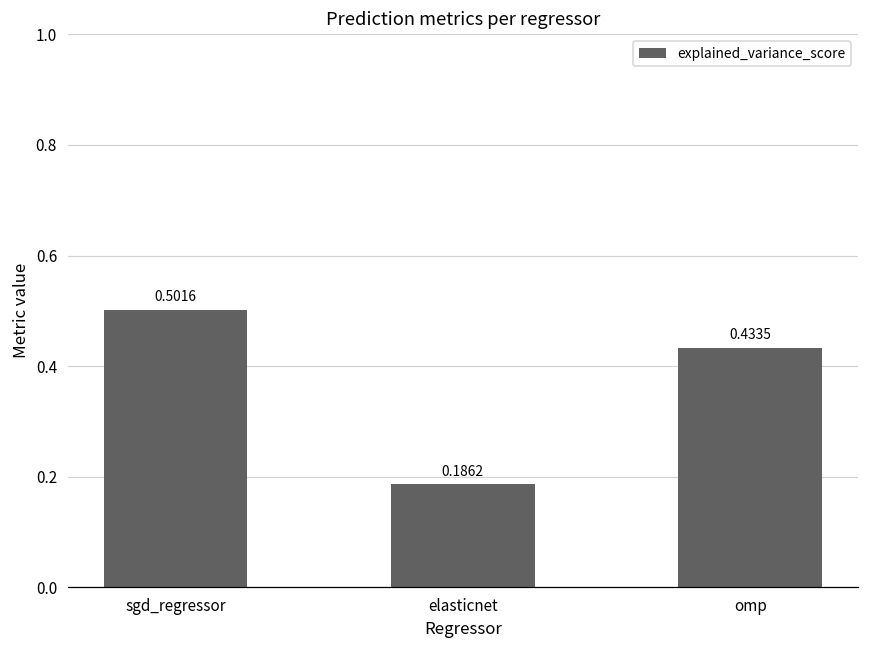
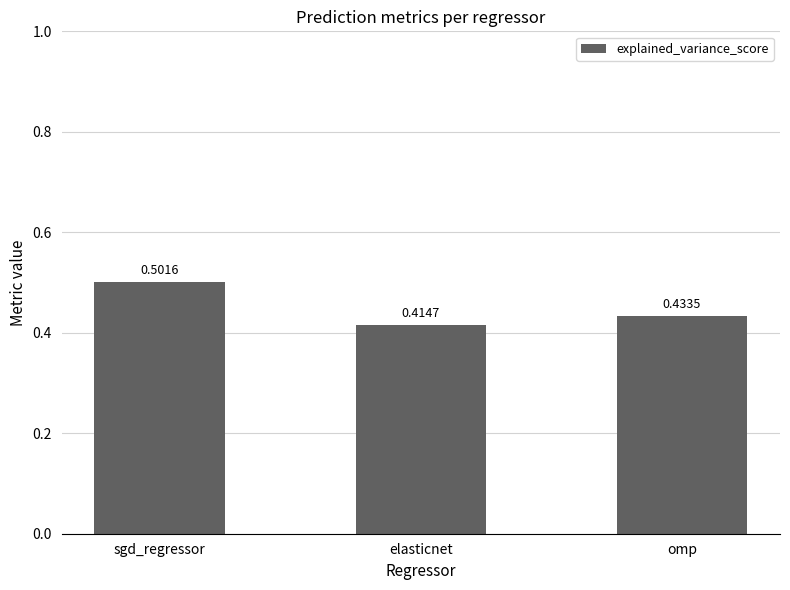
  {
    "sgd_regressor": 0.5016,
-   "elasticnet": 0.1862,
+   "elasticnet": 0.4147,
    "omp": 0.4335
  }
